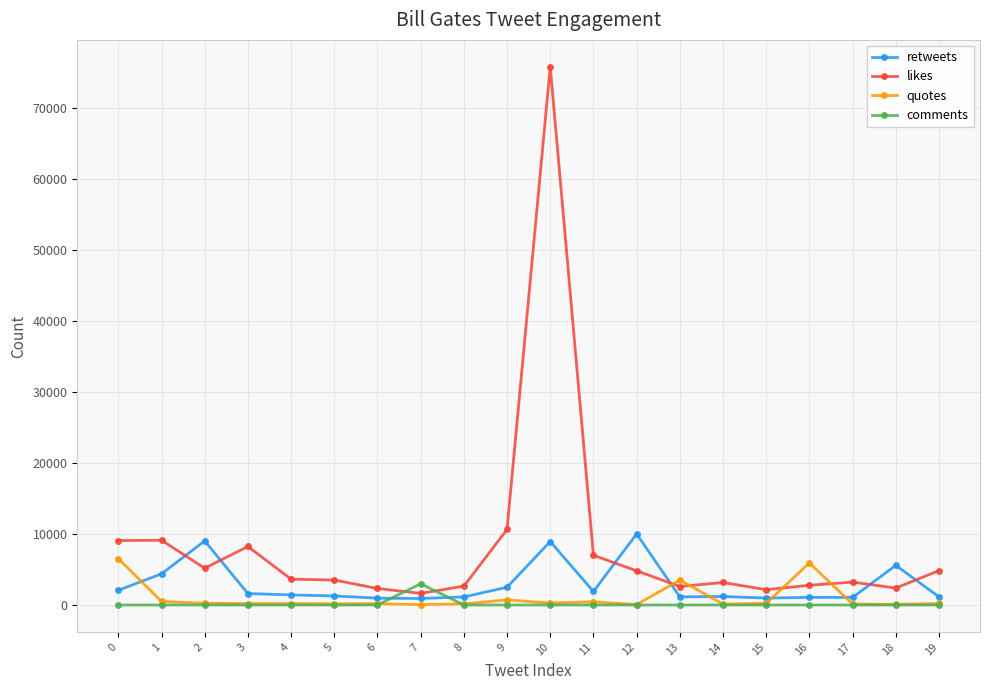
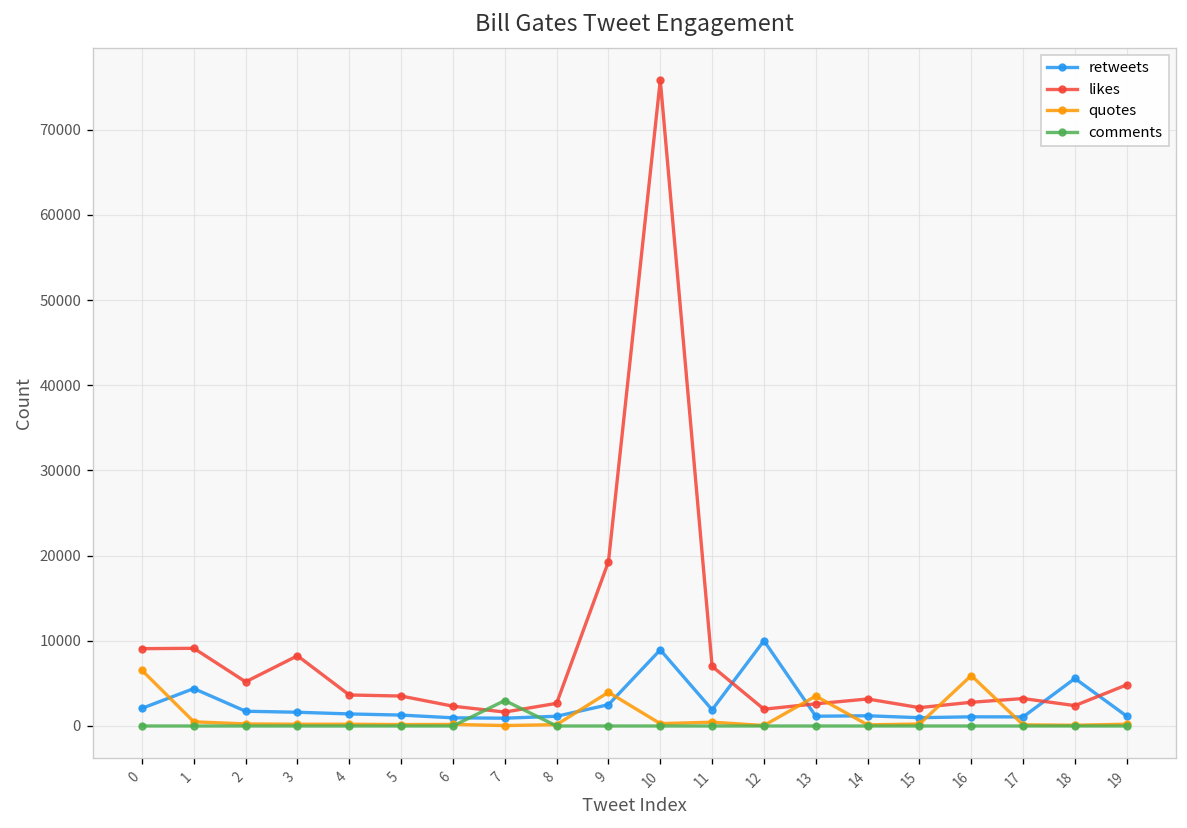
  {
    "retweets": {
      "0": 2000,
      "1": 4000,
-     "2": 9000,
+     "2": 2000,
      "3": 2000,
      "4": 1000,
      "5": 1000,
      "6": 1000,
      "7": 1000,
      "8": 1000,
      "9": 3000,
      "10": 9000,
      "11": 2000,
      "12": 10000,
      "13": 1000,
      "14": 1000,
      "15": 1000,
      "16": 1000,
      "17": 1000,
      "18": 6000,
      "19": 1000
    },
    "likes": {
      "0": 9000,
      "1": 9000,
      "2": 5000,
      "3": 8000,
      "4": 4000,
      "5": 4000,
      "6": 2000,
      "7": 2000,
      "8": 3000,
-     "9": 11000,
+     "9": 19000,
      "10": 76000,
      "11": 7000,
-     "12": 5000,
+     "12": 2000,
      "13": 3000,
      "14": 3000,
      "15": 2000,
      "16": 3000,
      "17": 3000,
      "18": 2000,
      "19": 5000
    },
    "quotes": {
      "0": 7000,
      "1": 0,
      "7": 0,
-     "9": 1000,
+     "9": 4000,
      "11": 0,
      "13": 4000,
      "16": 6000
    },
    "comments": {
      "0": 0,
      "1": 0,
      "7": 3000,
      "9": 0,
      "11": 0,
      "13": 0,
      "16": 0
    }
  }
